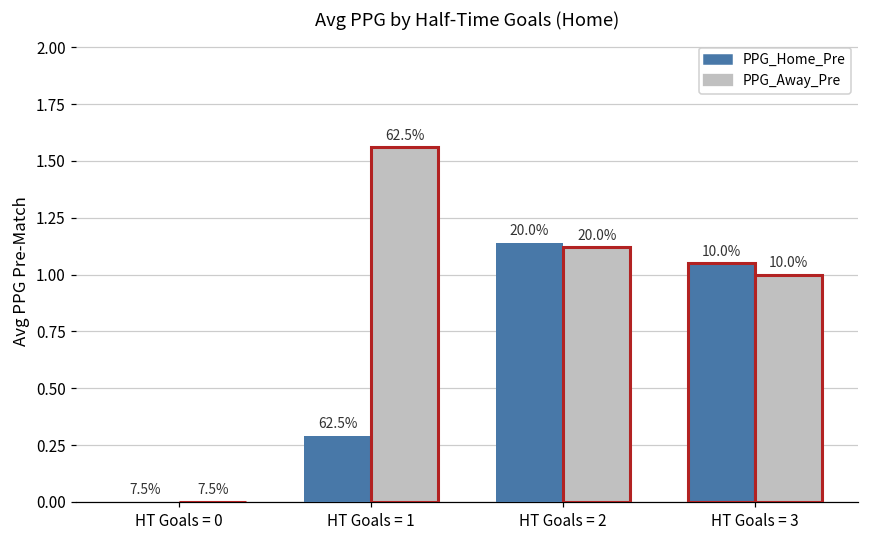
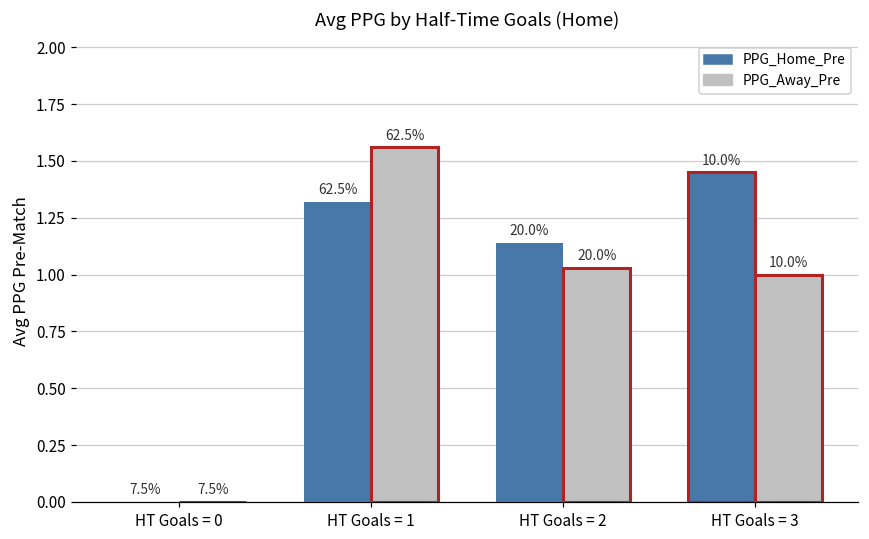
  {
    "PPG_Home_Pre": {
-     "HT Goals = 1": 0.29,
-     "HT Goals = 3": 1.05
+     "HT Goals = 1": 1.32,
+     "HT Goals = 3": 1.45
    },
    "PPG_Away_Pre": {
-     "HT Goals = 2": 1.12
+     "HT Goals = 2": 1.03
    }
  }
